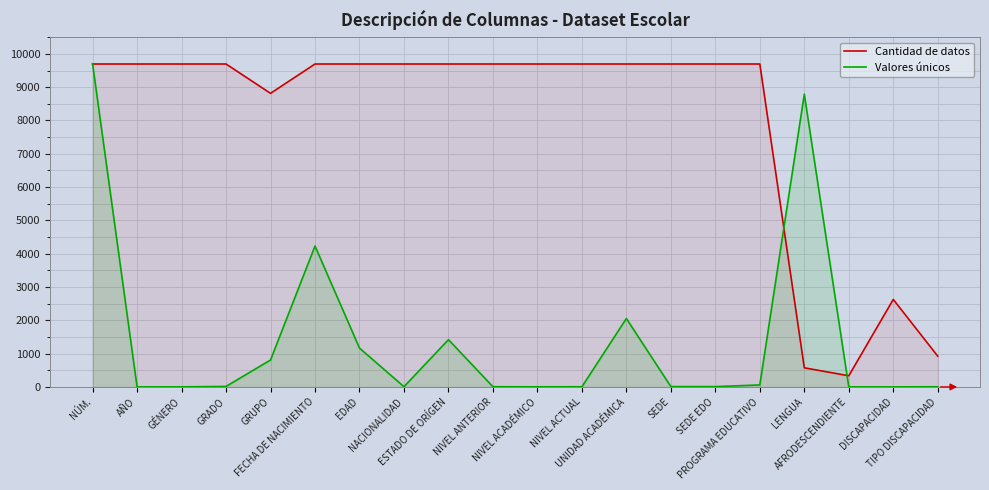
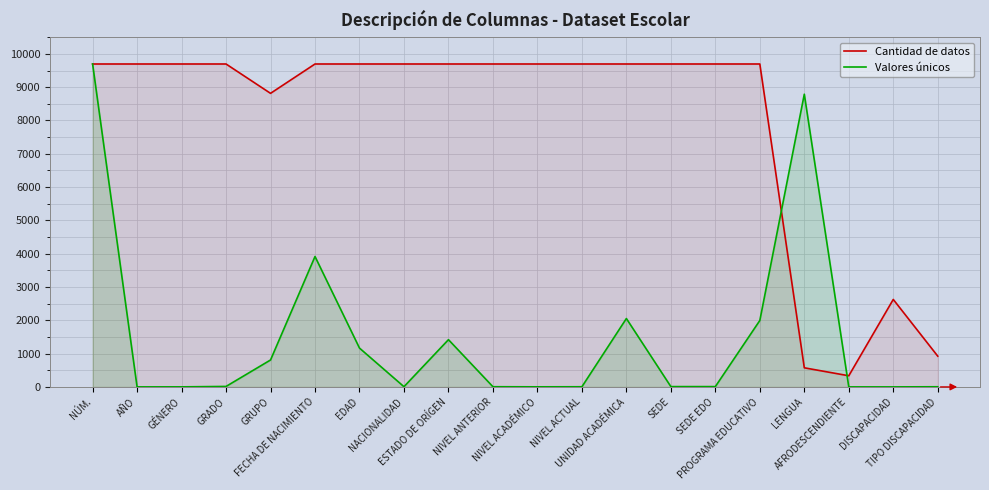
  {
    "Cantidad de datos": {
      "AÑO": 9700,
      "GÉNERO": 9700,
      "GRADO": 9700,
      "GRUPO": 8800,
      "FECHA DE NACIMIENTO": 9700,
      "EDAD": 9700,
      "NACIONALIDAD": 9700,
      "ESTADO DE ORÍGEN": 9700,
      "NIVEL ANTERIOR": 9700,
      "NIVEL ACADÉMICO": 9700,
      "NIVEL ACTUAL": 9700,
      "UNIDAD ACADÉMICA": 9700,
      "SEDE": 9700,
      "SEDE EDO": 9700,
      "PROGRAMA EDUCATIVO": 9700,
      "LENGUA": 600,
      "AFRODESCENDIENTE": 300,
      "DISCAPACIDAD": 2600,
      "TIPO DISCAPACIDAD": 900
    },
    "Valores únicos": {
      "AÑO": 0,
      "GÉNERO": 0,
      "GRADO": 0,
      "GRUPO": 800,
-     "FECHA DE NACIMIENTO": 4200,
+     "FECHA DE NACIMIENTO": 3900,
      "EDAD": 1200,
      "NACIONALIDAD": 0,
      "ESTADO DE ORÍGEN": 1400,
      "NIVEL ANTERIOR": 0,
      "NIVEL ACADÉMICO": 0,
      "NIVEL ACTUAL": 0,
      "UNIDAD ACADÉMICA": 2100,
      "SEDE": 0,
      "SEDE EDO": 0,
-     "PROGRAMA EDUCATIVO": 100,
+     "PROGRAMA EDUCATIVO": 2000,
      "LENGUA": 8800,
      "AFRODESCENDIENTE": 0,
      "DISCAPACIDAD": 0,
      "TIPO DISCAPACIDAD": 0
    }
  }
